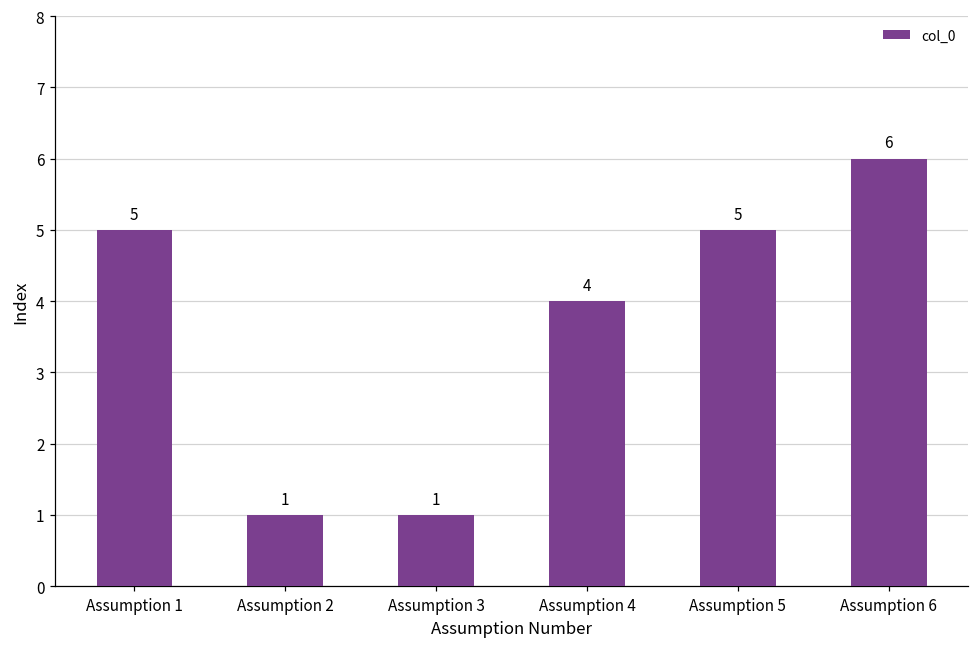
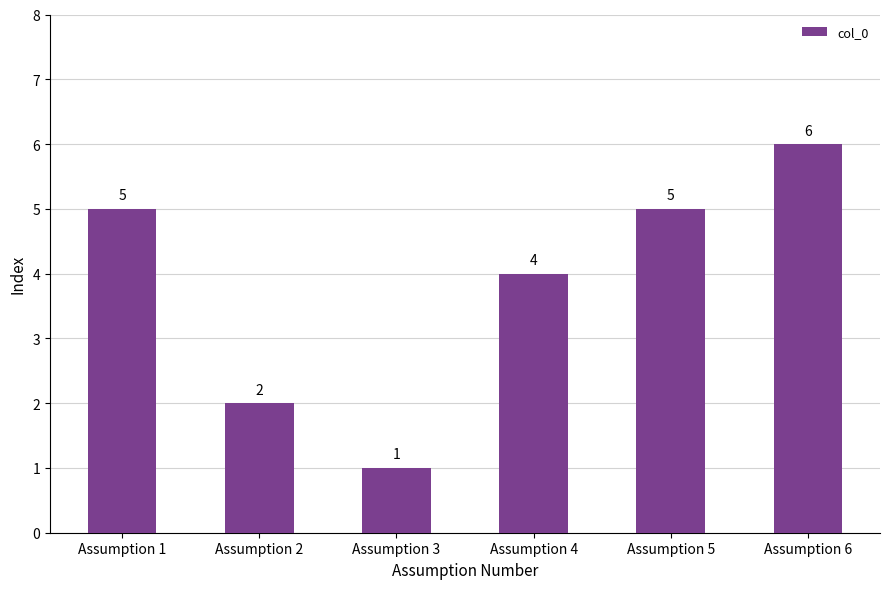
  {
    "Assumption 1": 5,
-   "Assumption 2": 1,
+   "Assumption 2": 2,
    "Assumption 3": 1,
    "Assumption 4": 4,
    "Assumption 5": 5,
    "Assumption 6": 6
  }
